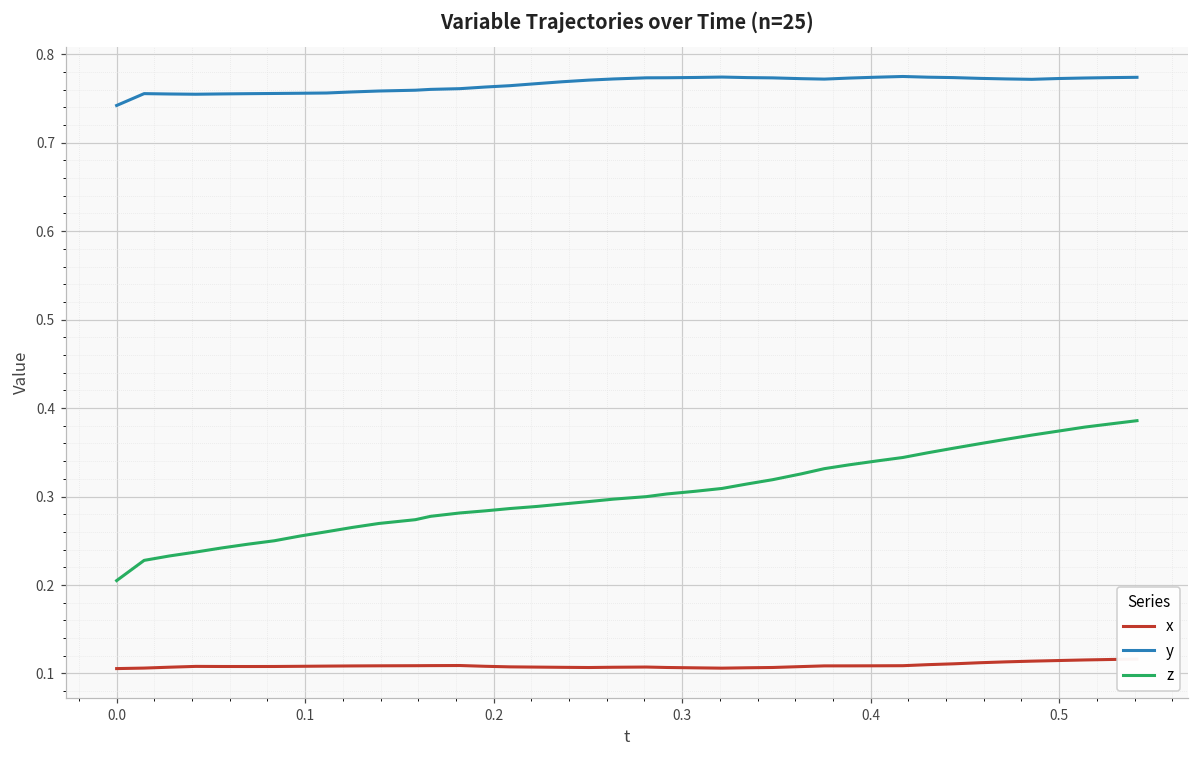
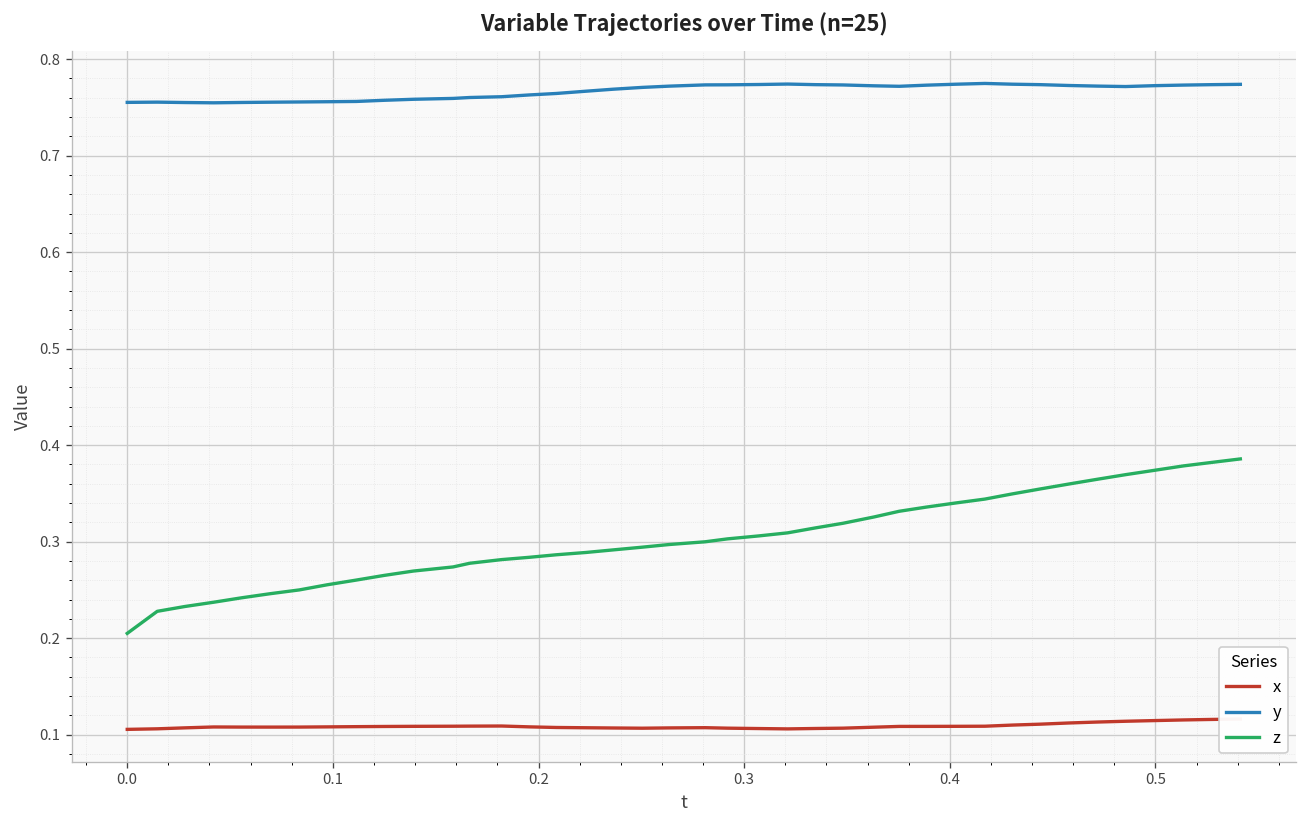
  {
    "x": {
      "0.0": 0.11
    },
    "y": {
-     "0.0": 0.74
+     "0.0": 0.76
    },
    "z": {
      "0.0": 0.20
    }
  }
